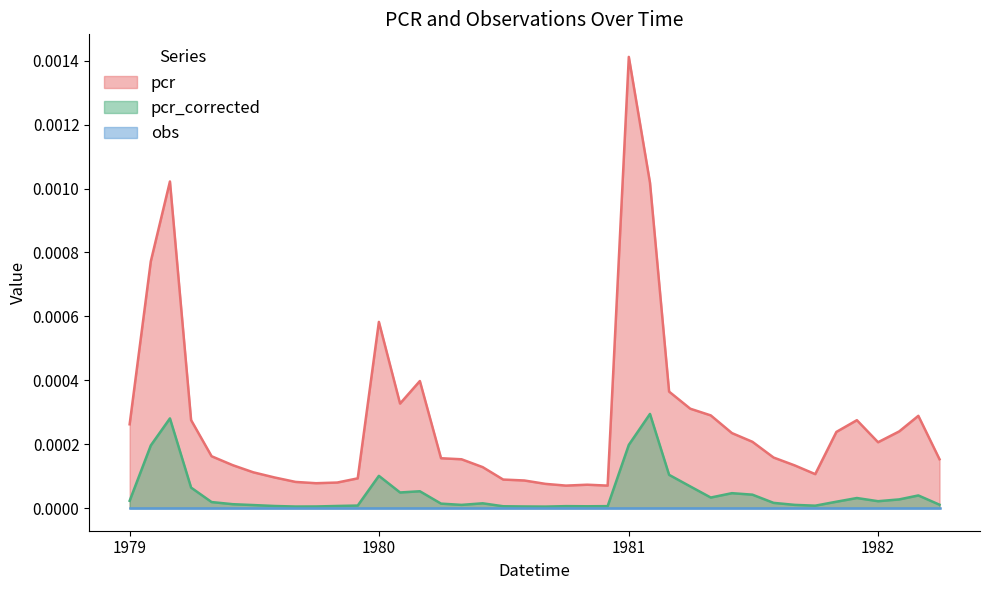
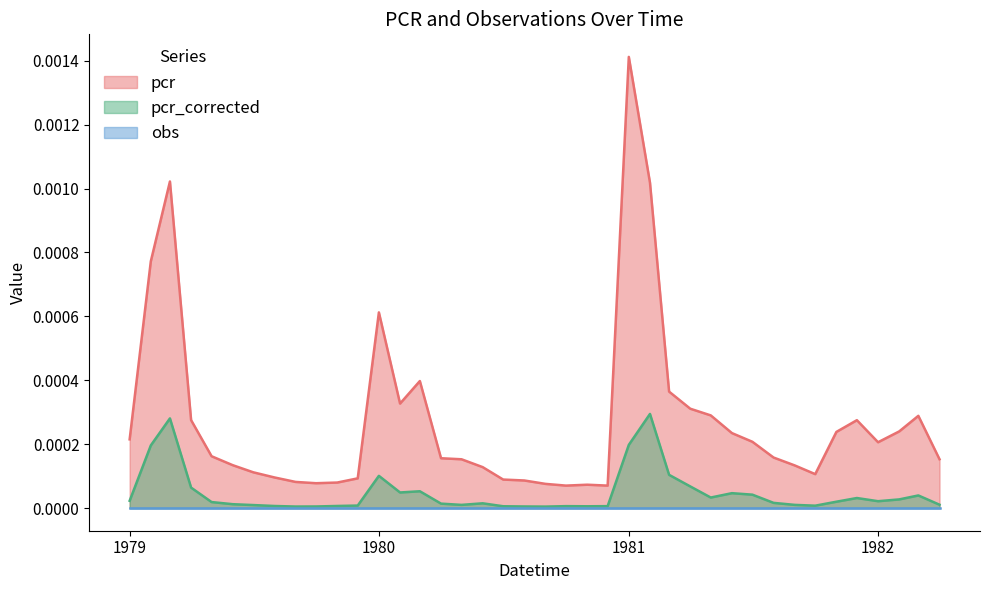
  {
    "pcr": {
-     "1979": 0.00026,
-     "1980": 0.00058,
+     "1979": 0.00022,
+     "1980": 0.00061,
      "1981": 0.00141,
      "1982": 0.00021
    },
    "pcr_corrected": {
      "1979": 0.00002,
      "1980": 0.00010,
      "1981": 0.00020,
      "1982": 0.00002
    },
    "obs": {
      "1979": 0.00000,
      "1980": 0.00000,
      "1981": 0.00000,
      "1982": 0.00000
    }
  }
